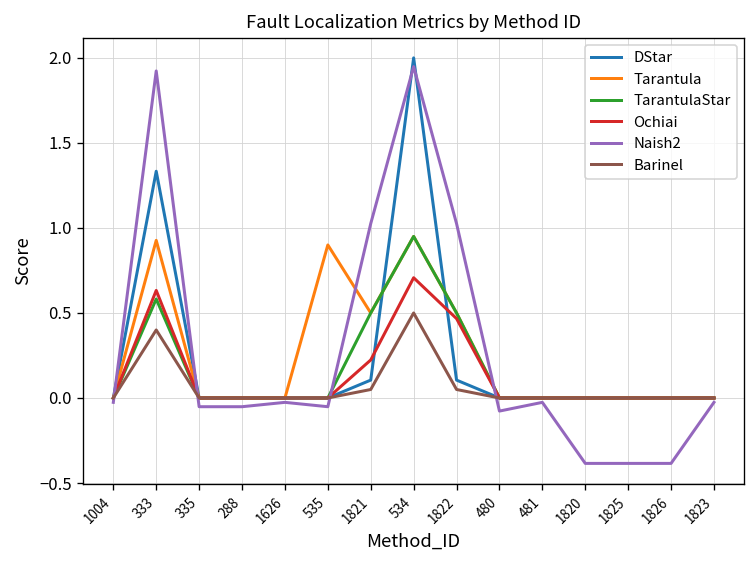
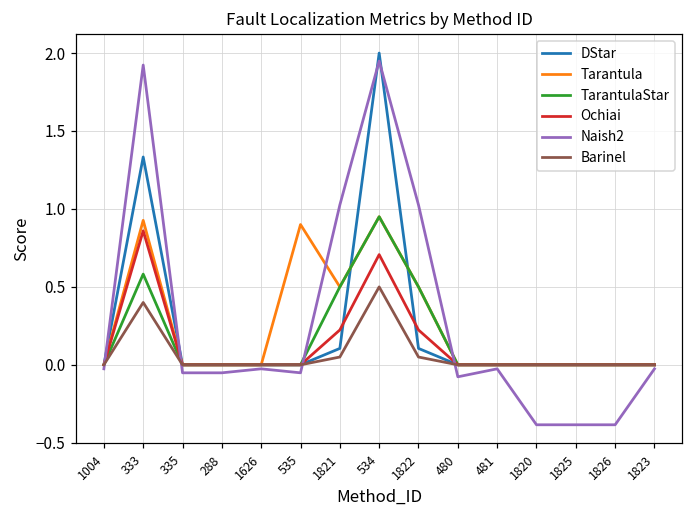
  {
    "DStar": {
      "333": 1.33,
      "1821": 0.11,
      "534": 2.00,
      "1822": 0.11
    },
    "Tarantula": {
      "333": 0.93,
      "535": 0.90
    },
    "TarantulaStar": {
      "333": 0.58
    },
    "Ochiai": {
-     "333": 0.63,
+     "333": 0.86,
      "1821": 0.22,
      "534": 0.71,
-     "1822": 0.47
+     "1822": 0.22
    },
    "Naish2": {
      "1004": -0.03,
      "333": 1.92,
      "335": -0.05,
      "288": -0.05,
      "1626": -0.03,
      "535": -0.05,
      "1821": 1.03,
      "534": 1.95,
      "1822": 1.03,
      "480": -0.08,
      "481": -0.03,
      "1820": -0.38,
      "1825": -0.38,
      "1826": -0.38,
      "1823": -0.03
    },
    "Barinel": {
      "333": 0.40,
      "1821": 0.05,
      "534": 0.50,
      "1822": 0.05
    }
  }
